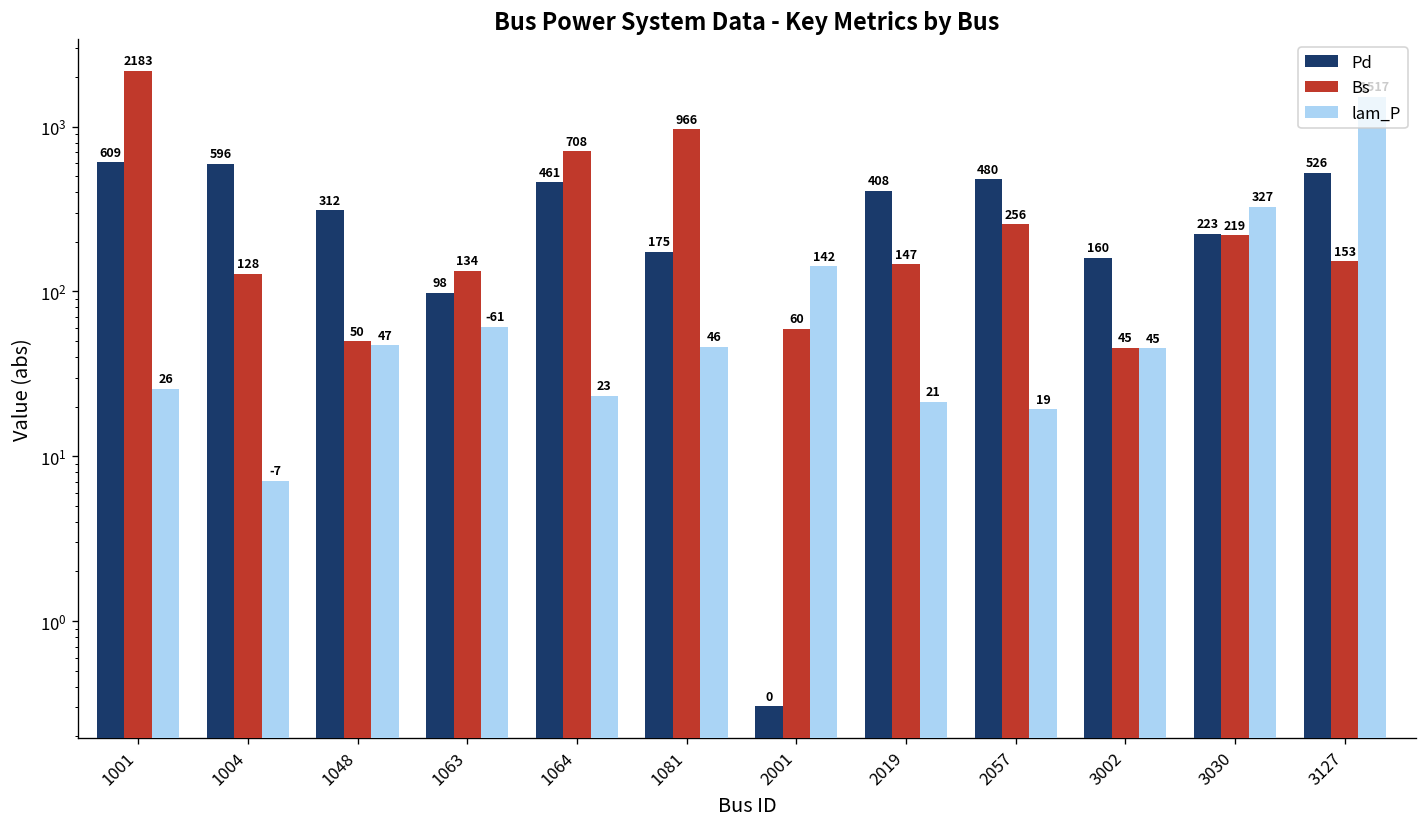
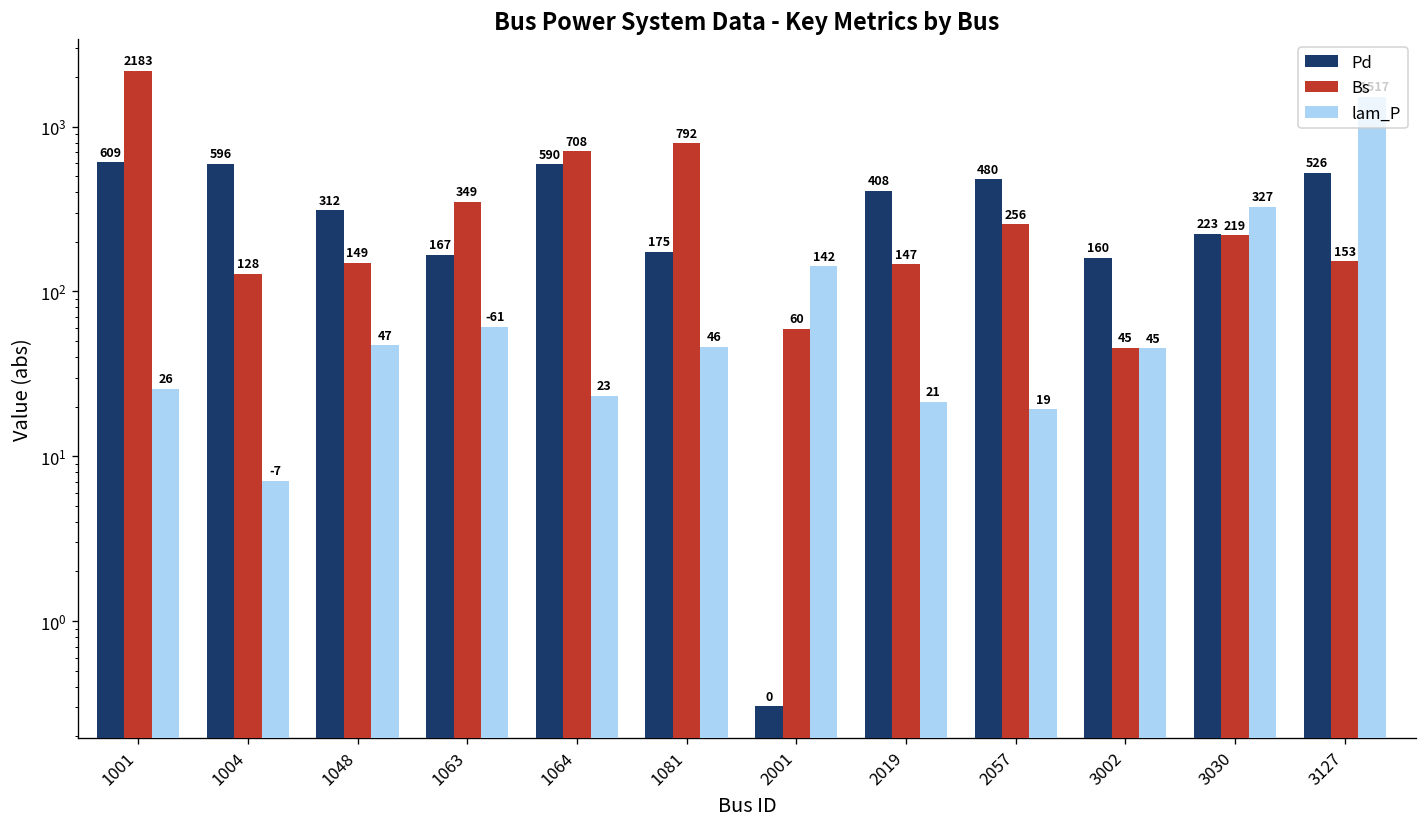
  {
    "Pd": {
      "1001": 609,
      "1004": 596,
      "1048": 312,
-     "1063": 98,
-     "1064": 461,
+     "1063": 167,
+     "1064": 590,
      "1081": 175,
      "2001": 0,
      "2019": 408,
      "2057": 480,
      "3002": 160,
      "3030": 223,
      "3127": 526
    },
    "Bs": {
      "1001": 2183,
      "1004": 128,
-     "1048": 50,
-     "1063": 134,
+     "1048": 149,
+     "1063": 349,
      "1064": 708,
-     "1081": 966,
+     "1081": 792,
      "2001": 60,
      "2019": 147,
      "2057": 256,
      "3002": 45,
      "3030": 219,
      "3127": 153
    },
    "lam_P": {
      "1001": 26,
      "1048": 47,
      "1064": 23,
      "1081": 46,
      "2001": 142,
      "2019": 21,
      "2057": 19,
      "3002": 45,
      "3030": 327
    }
  }
